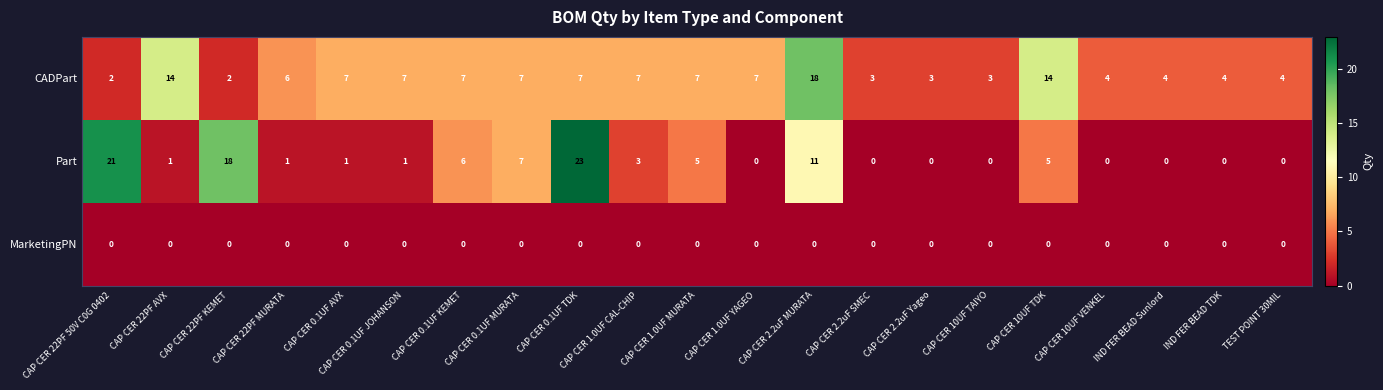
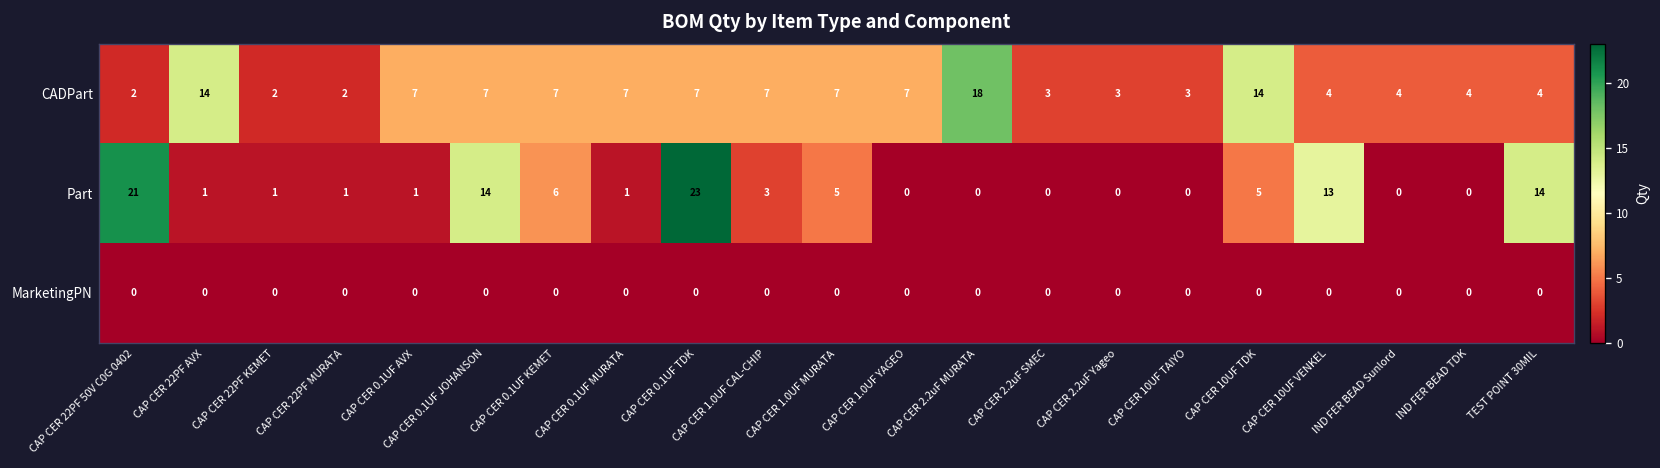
  {
    "CADPart": {
      "CAP CER 22PF 50V C0G 0402": 2,
      "CAP CER 22PF AVX": 14,
      "CAP CER 22PF KEMET": 2,
-     "CAP CER 22PF MURATA": 6,
+     "CAP CER 22PF MURATA": 2,
      "CAP CER 0.1UF AVX": 7,
      "CAP CER 0.1UF JOHANSON": 7,
      "CAP CER 0.1UF KEMET": 7,
      "CAP CER 0.1UF MURATA": 7,
      "CAP CER 0.1UF TDK": 7,
      "CAP CER 1.0UF CAL-CHIP": 7,
      "CAP CER 1.0UF MURATA": 7,
      "CAP CER 1.0UF YAGEO": 7,
      "CAP CER 2.2uF MURATA": 18,
      "CAP CER 2.2uF SMEC": 3,
      "CAP CER 2.2uF Yageo": 3,
      "CAP CER 10UF TAIYO": 3,
      "CAP CER 10UF TDK": 14,
      "CAP CER 10UF VENKEL": 4,
      "IND FER BEAD Sunlord": 4,
      "IND FER BEAD TDK": 4,
      "TEST POINT 30MIL": 4
    },
    "Part": {
      "CAP CER 22PF 50V C0G 0402": 21,
      "CAP CER 22PF AVX": 1,
-     "CAP CER 22PF KEMET": 18,
+     "CAP CER 22PF KEMET": 1,
      "CAP CER 22PF MURATA": 1,
      "CAP CER 0.1UF AVX": 1,
-     "CAP CER 0.1UF JOHANSON": 1,
+     "CAP CER 0.1UF JOHANSON": 14,
      "CAP CER 0.1UF KEMET": 6,
-     "CAP CER 0.1UF MURATA": 7,
+     "CAP CER 0.1UF MURATA": 1,
      "CAP CER 0.1UF TDK": 23,
      "CAP CER 1.0UF CAL-CHIP": 3,
      "CAP CER 1.0UF MURATA": 5,
      "CAP CER 1.0UF YAGEO": 0,
-     "CAP CER 2.2uF MURATA": 11,
+     "CAP CER 2.2uF MURATA": 0,
      "CAP CER 2.2uF SMEC": 0,
      "CAP CER 2.2uF Yageo": 0,
      "CAP CER 10UF TAIYO": 0,
      "CAP CER 10UF TDK": 5,
-     "CAP CER 10UF VENKEL": 0,
+     "CAP CER 10UF VENKEL": 13,
      "IND FER BEAD Sunlord": 0,
      "IND FER BEAD TDK": 0,
-     "TEST POINT 30MIL": 0
+     "TEST POINT 30MIL": 14
    },
    "MarketingPN": {
      "CAP CER 22PF 50V C0G 0402": 0,
      "CAP CER 22PF AVX": 0,
      "CAP CER 22PF KEMET": 0,
      "CAP CER 22PF MURATA": 0,
      "CAP CER 0.1UF AVX": 0,
      "CAP CER 0.1UF JOHANSON": 0,
      "CAP CER 0.1UF KEMET": 0,
      "CAP CER 0.1UF MURATA": 0,
      "CAP CER 0.1UF TDK": 0,
      "CAP CER 1.0UF CAL-CHIP": 0,
      "CAP CER 1.0UF MURATA": 0,
      "CAP CER 1.0UF YAGEO": 0,
      "CAP CER 2.2uF MURATA": 0,
      "CAP CER 2.2uF SMEC": 0,
      "CAP CER 2.2uF Yageo": 0,
      "CAP CER 10UF TAIYO": 0,
      "CAP CER 10UF TDK": 0,
      "CAP CER 10UF VENKEL": 0,
      "IND FER BEAD Sunlord": 0,
      "IND FER BEAD TDK": 0,
      "TEST POINT 30MIL": 0
    }
  }
